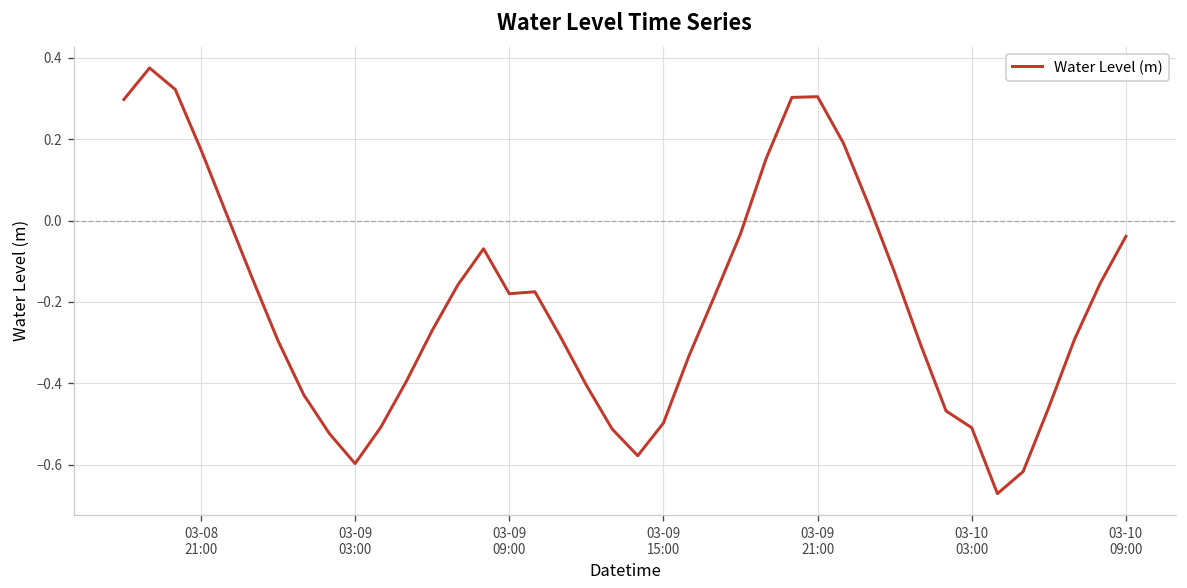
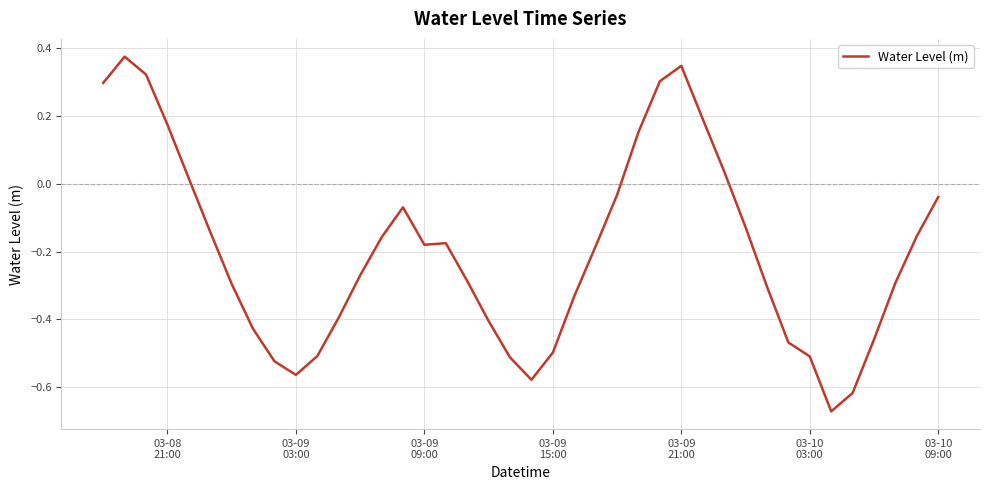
  {
    "03-08 21:00": 0.17,
-   "03-09 03:00": -0.60,
+   "03-09 03:00": -0.56,
    "03-09 09:00": -0.18,
    "03-09 15:00": -0.50,
-   "03-09 21:00": 0.30,
+   "03-09 21:00": 0.35,
    "03-10 03:00": -0.51,
    "03-10 09:00": -0.04
  }
